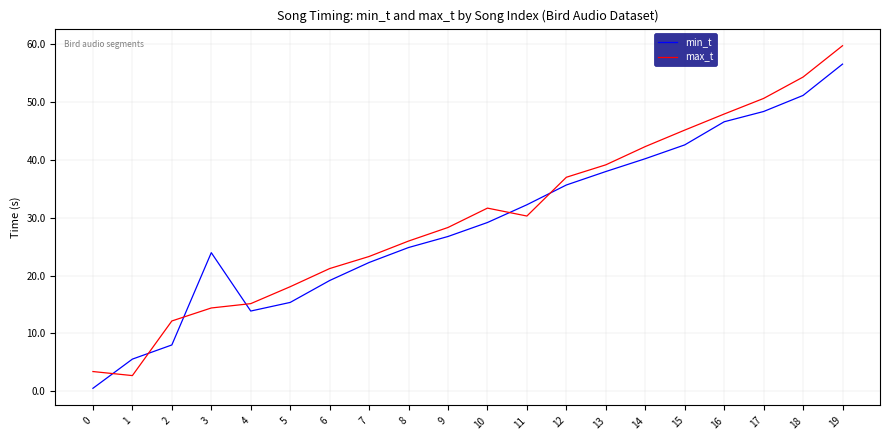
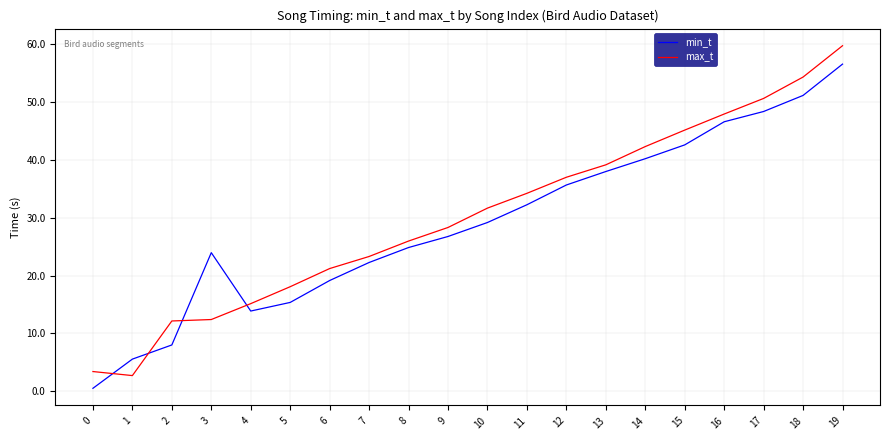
  {
    "min_t": {
      "0": 1,
      "1": 6,
      "2": 8,
      "3": 24,
      "4": 14,
      "5": 15,
      "6": 19,
      "7": 22,
      "8": 25,
      "9": 27,
      "10": 29,
      "11": 32,
      "12": 36,
      "13": 38,
      "14": 40,
      "15": 43,
      "16": 47,
      "17": 48,
      "18": 51,
      "19": 57
    },
    "max_t": {
      "0": 3,
      "1": 3,
      "2": 12,
-     "3": 14,
+     "3": 12,
      "4": 15,
      "5": 18,
      "6": 21,
      "7": 23,
      "8": 26,
      "9": 28,
      "10": 32,
-     "11": 30,
+     "11": 34,
      "12": 37,
      "13": 39,
      "14": 42,
      "15": 45,
      "16": 48,
      "17": 51,
      "18": 54,
      "19": 60
    }
  }
